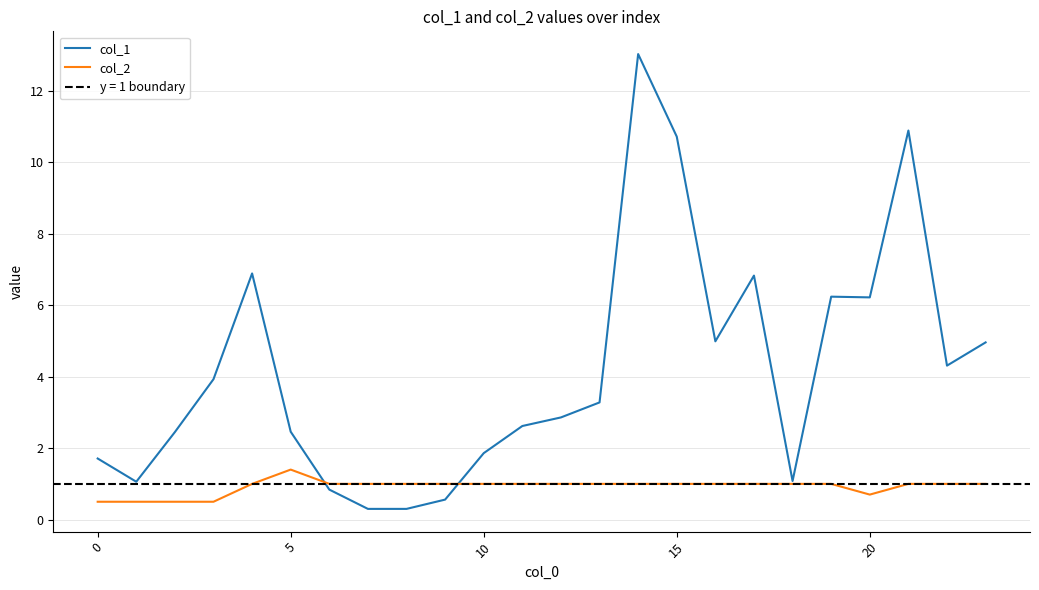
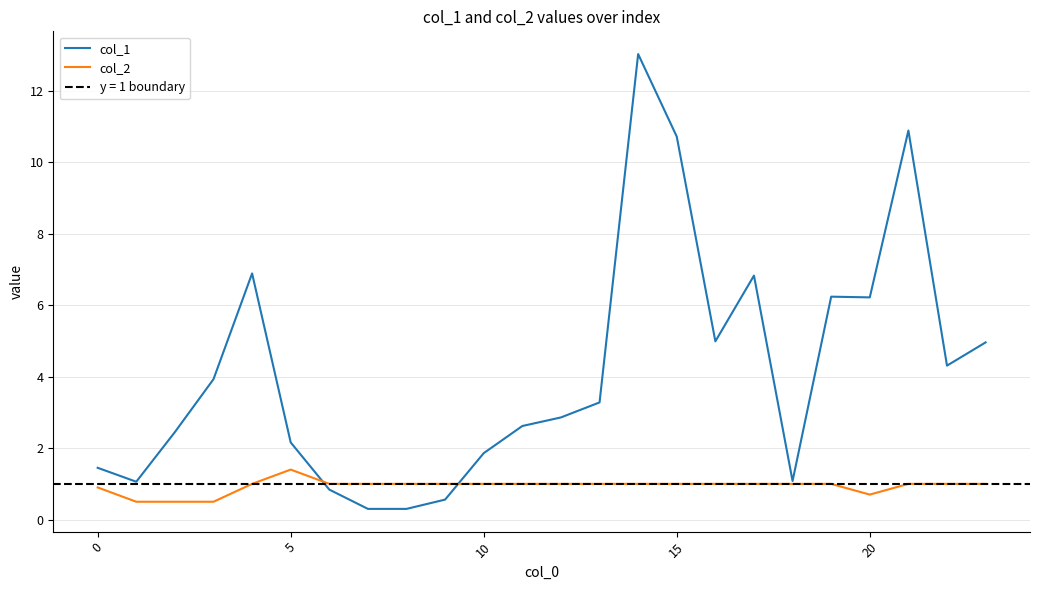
  {
    "col_1": {
-     "0": 1.7,
-     "5": 2.5,
+     "0": 1.5,
+     "5": 2.2,
      "10": 1.9,
      "15": 10.7,
      "20": 6.2
    },
    "col_2": {
-     "0": 0.5,
+     "0": 0.9,
      "5": 1.4,
      "10": 1.0,
      "15": 1.0,
      "20": 0.7
    }
  }
